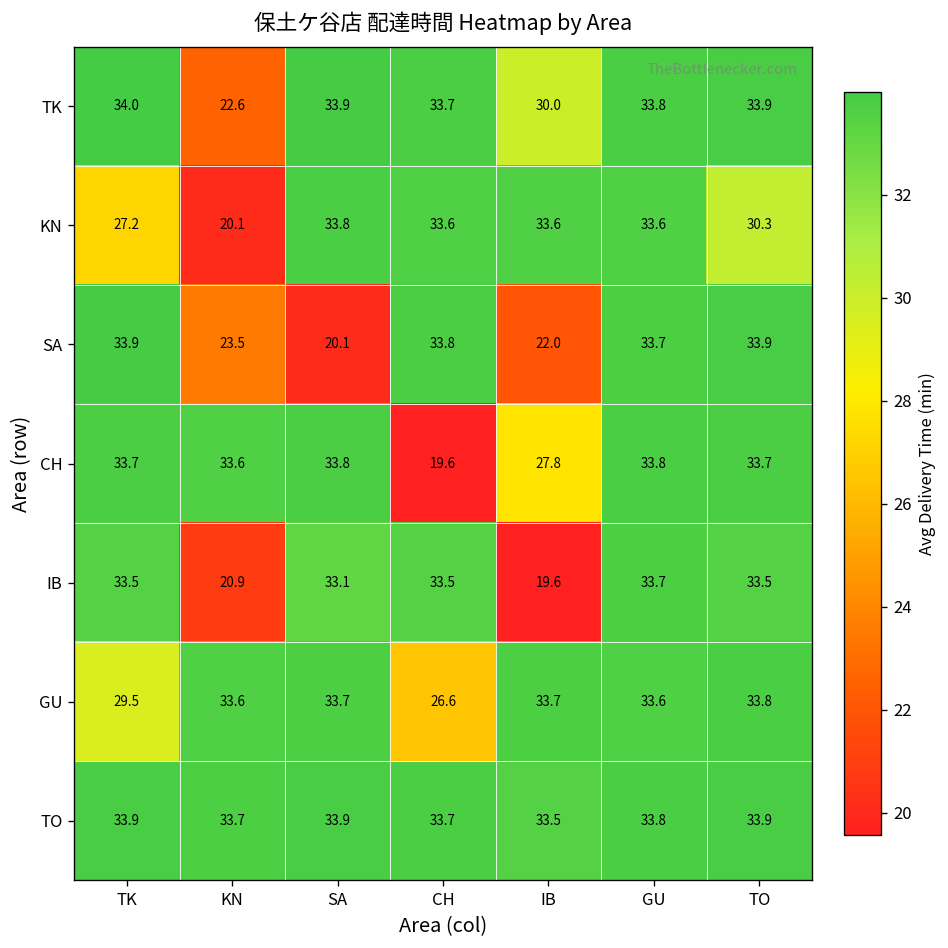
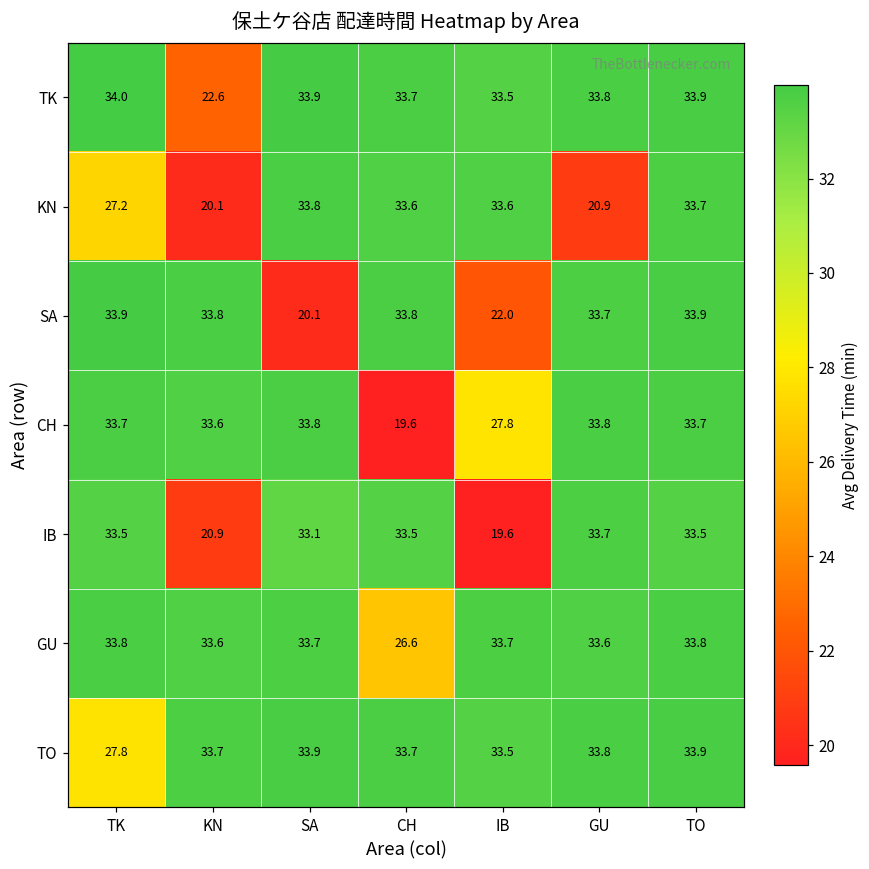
  {
    "TK": {
      "TK": 34.0,
      "KN": 22.6,
      "SA": 33.9,
      "CH": 33.7,
-     "IB": 30.0,
+     "IB": 33.5,
      "GU": 33.8
    },
    "KN": {
      "TK": 27.2,
      "KN": 20.1,
      "SA": 33.8,
      "CH": 33.6,
      "IB": 33.6,
-     "GU": 33.6,
-     "TO": 30.3
+     "GU": 20.9,
+     "TO": 33.7
    },
    "SA": {
      "TK": 33.9,
-     "KN": 23.5,
+     "KN": 33.8,
      "SA": 20.1,
      "CH": 33.8,
      "IB": 22.0,
      "GU": 33.7,
      "TO": 33.9
    },
    "CH": {
      "TK": 33.7,
      "KN": 33.6,
      "SA": 33.8,
      "CH": 19.6,
      "IB": 27.8,
      "GU": 33.8,
      "TO": 33.7
    },
    "IB": {
      "TK": 33.5,
      "KN": 20.9,
      "SA": 33.1,
      "CH": 33.5,
      "IB": 19.6,
      "GU": 33.7,
      "TO": 33.5
    },
    "GU": {
-     "TK": 29.5,
+     "TK": 33.8,
      "KN": 33.6,
      "SA": 33.7,
      "CH": 26.6,
      "IB": 33.7,
      "GU": 33.6,
      "TO": 33.8
    },
    "TO": {
-     "TK": 33.9,
+     "TK": 27.8,
      "KN": 33.7,
      "SA": 33.9,
      "CH": 33.7,
      "IB": 33.5,
      "GU": 33.8,
      "TO": 33.9
    }
  }
